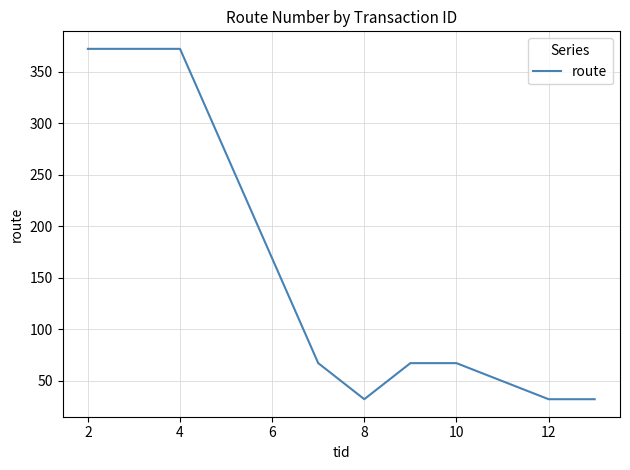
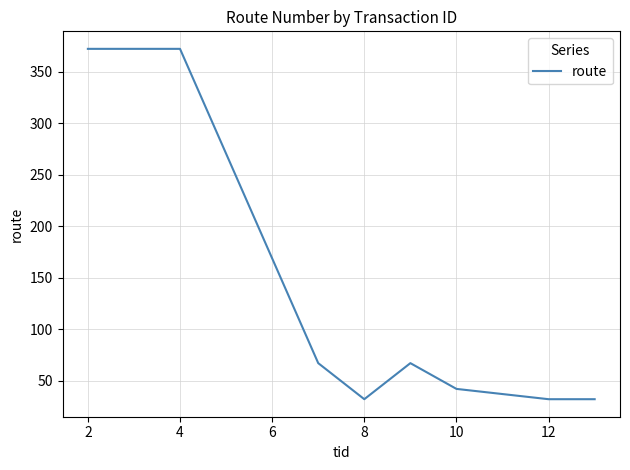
  {
    "2": 372,
    "4": 372,
    "8": 32,
-   "10": 67,
+   "10": 42,
    "12": 32
  }
